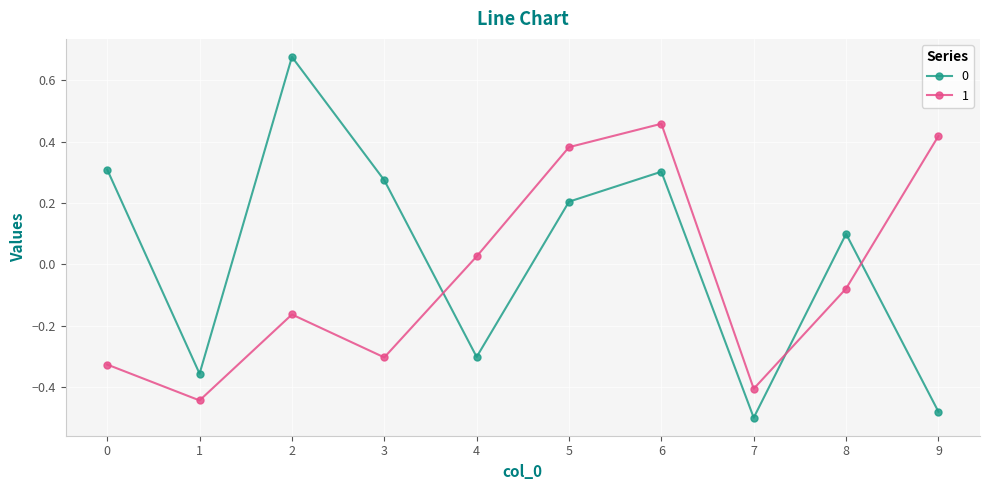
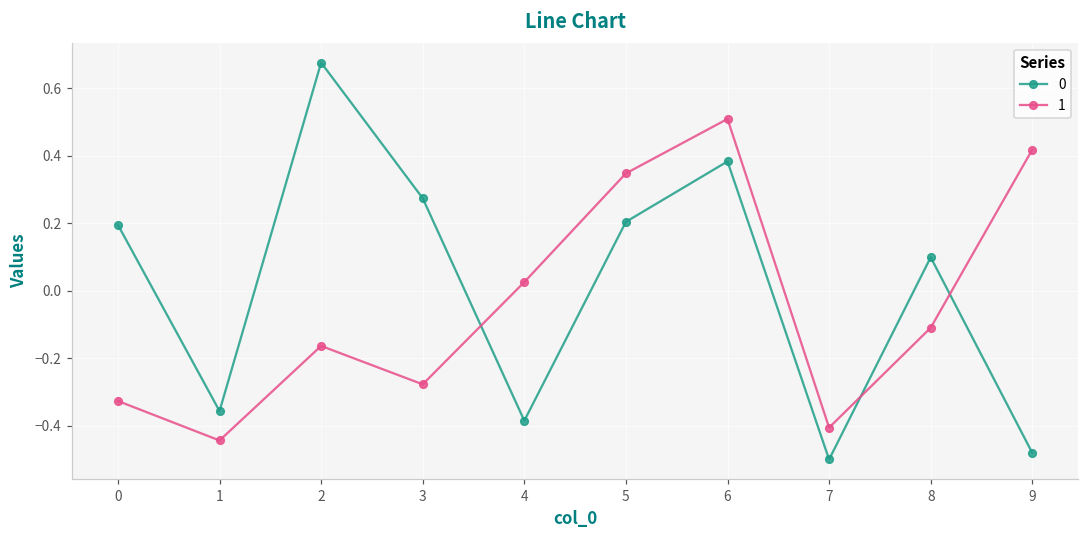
  {
    "0": {
-     "0": 0.31,
+     "0": 0.20,
      "1": -0.36,
      "2": 0.68,
      "3": 0.27,
-     "4": -0.30,
+     "4": -0.39,
      "5": 0.20,
-     "6": 0.30,
+     "6": 0.38,
      "7": -0.50,
      "8": 0.10,
      "9": -0.48
    },
    "1": {
      "0": -0.33,
      "1": -0.44,
      "2": -0.16,
-     "3": -0.30,
+     "3": -0.28,
      "4": 0.03,
-     "5": 0.38,
-     "6": 0.46,
+     "5": 0.35,
+     "6": 0.51,
      "7": -0.41,
-     "8": -0.08,
+     "8": -0.11,
      "9": 0.42
    }
  }
